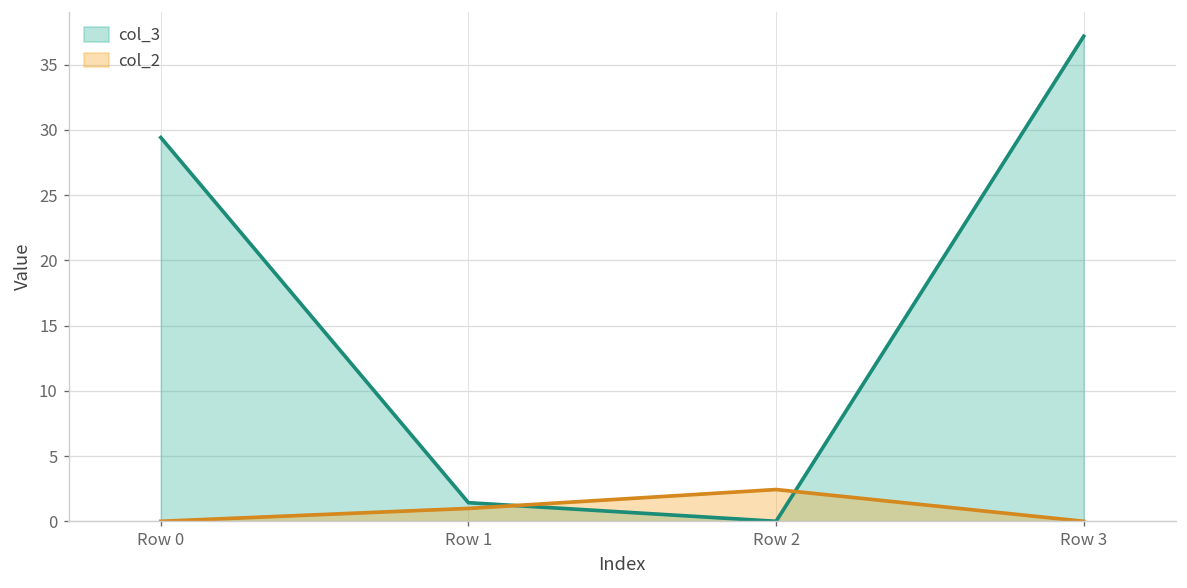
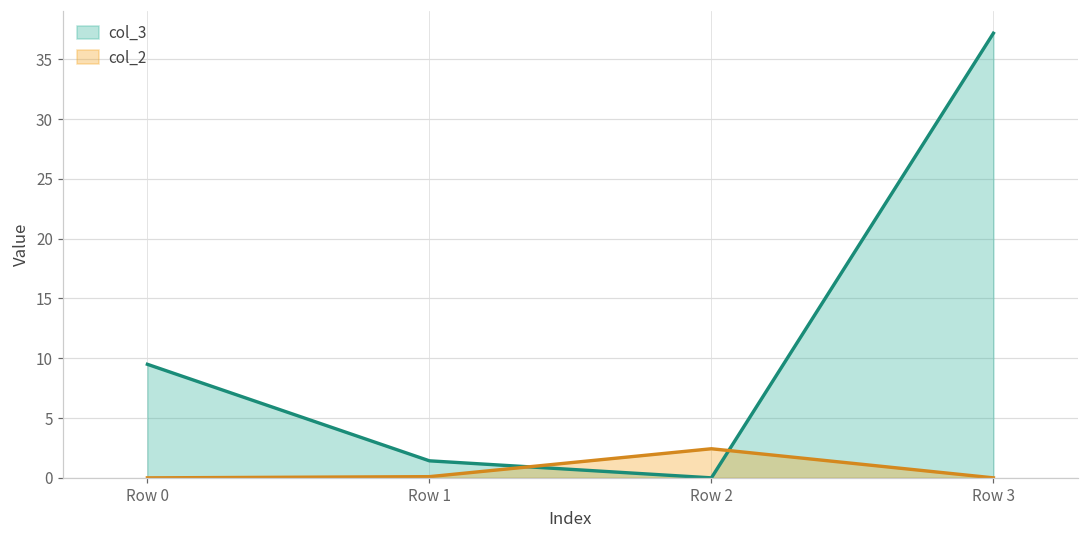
  {
    "col_3": {
-     "Row 0": 29.4,
+     "Row 0": 9.5,
      "Row 1": 1.4,
      "Row 2": 0.0,
      "Row 3": 37.2
    },
    "col_2": {
      "Row 0": 0.0,
-     "Row 1": 1.0,
+     "Row 1": 0.1,
      "Row 2": 2.4,
      "Row 3": 0.0
    }
  }
